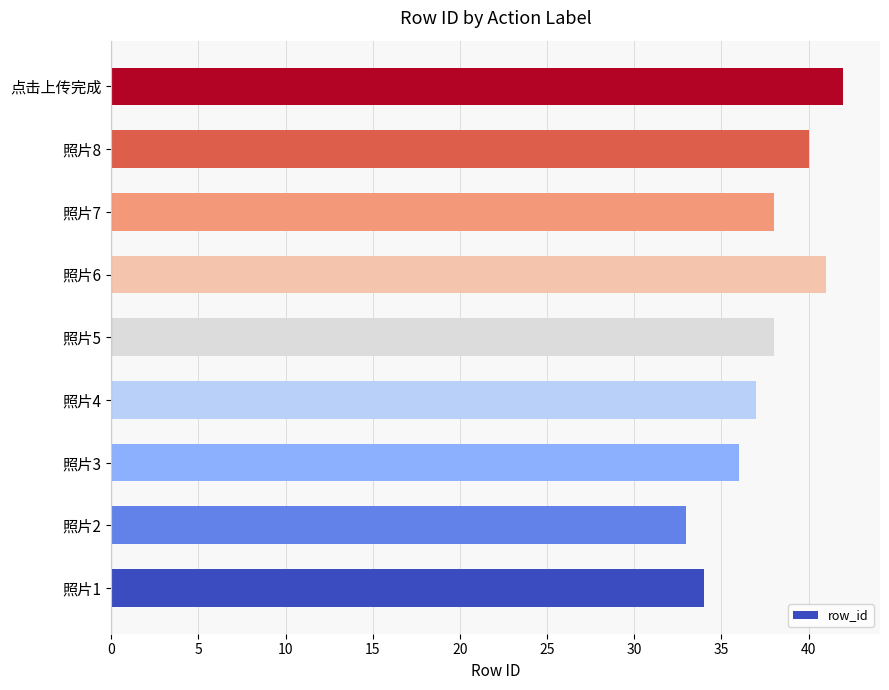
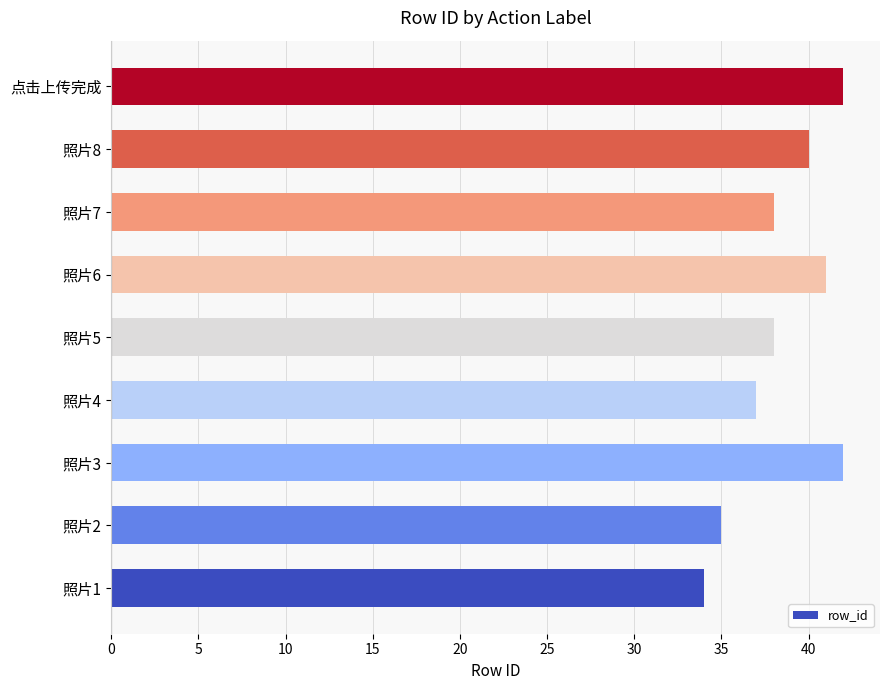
  {
    "点击上传完成": 42,
    "照片8": 40,
    "照片7": 38,
    "照片6": 41,
    "照片5": 38,
    "照片4": 37,
-   "照片3": 36,
-   "照片2": 33,
+   "照片3": 42,
+   "照片2": 35,
    "照片1": 34
  }
